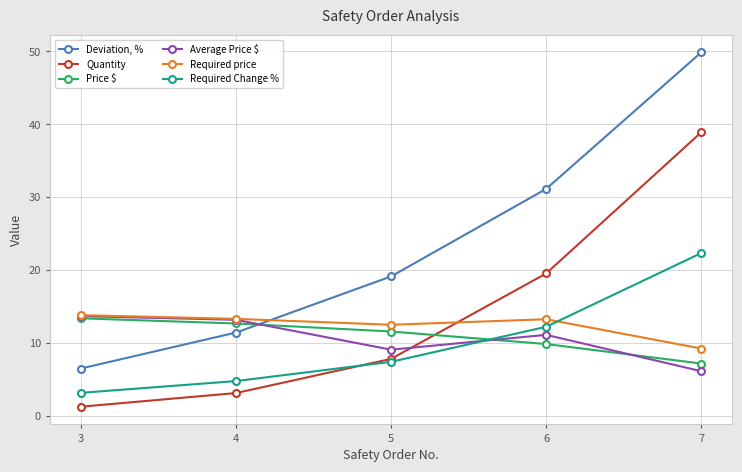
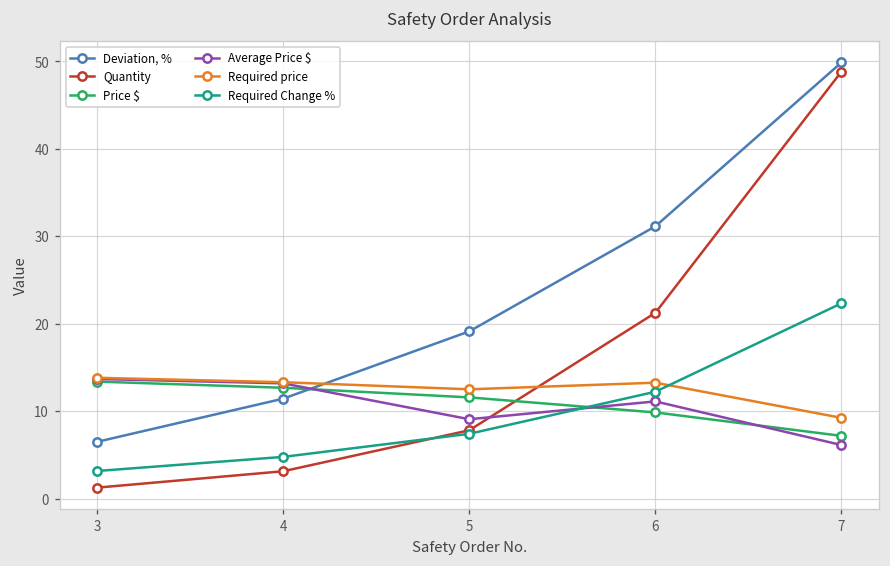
  {
    "Deviation, %": {
      "3": 6,
      "4": 11,
      "5": 19,
      "6": 31,
      "7": 50
    },
    "Quantity": {
      "3": 1,
      "4": 3,
      "5": 8,
-     "6": 20,
-     "7": 39
+     "6": 21,
+     "7": 49
    },
    "Average Price $": {
      "5": 9,
      "6": 11,
      "7": 6
    },
    "Required price": {
      "5": 12,
      "6": 13,
      "7": 9
    }
  }
